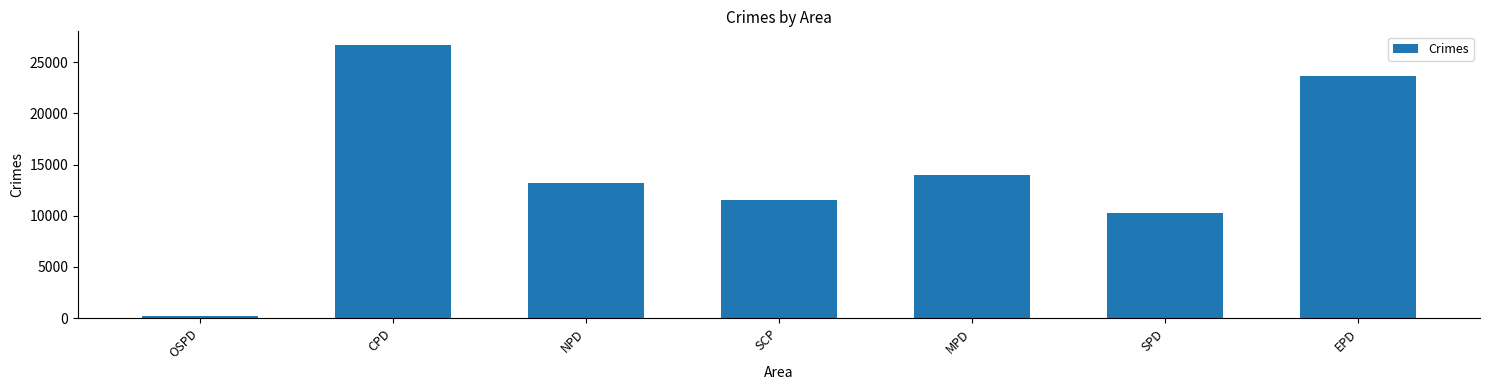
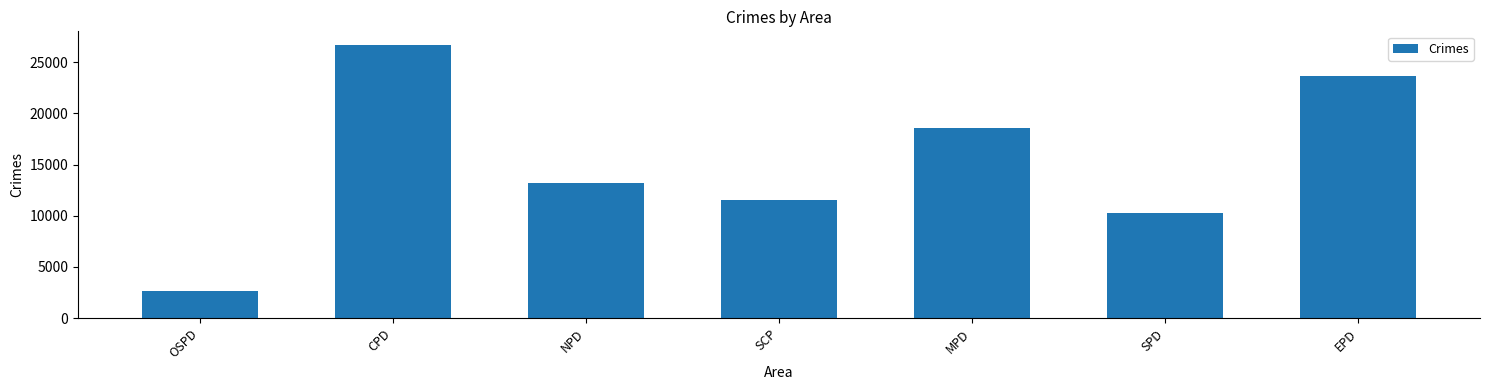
  {
-   "OSPD": 200,
+   "OSPD": 2700,
    "CPD": 26700,
    "NPD": 13200,
    "SCP": 11600,
-   "MPD": 14000,
+   "MPD": 18600,
    "SPD": 10300,
    "EPD": 23600
  }
